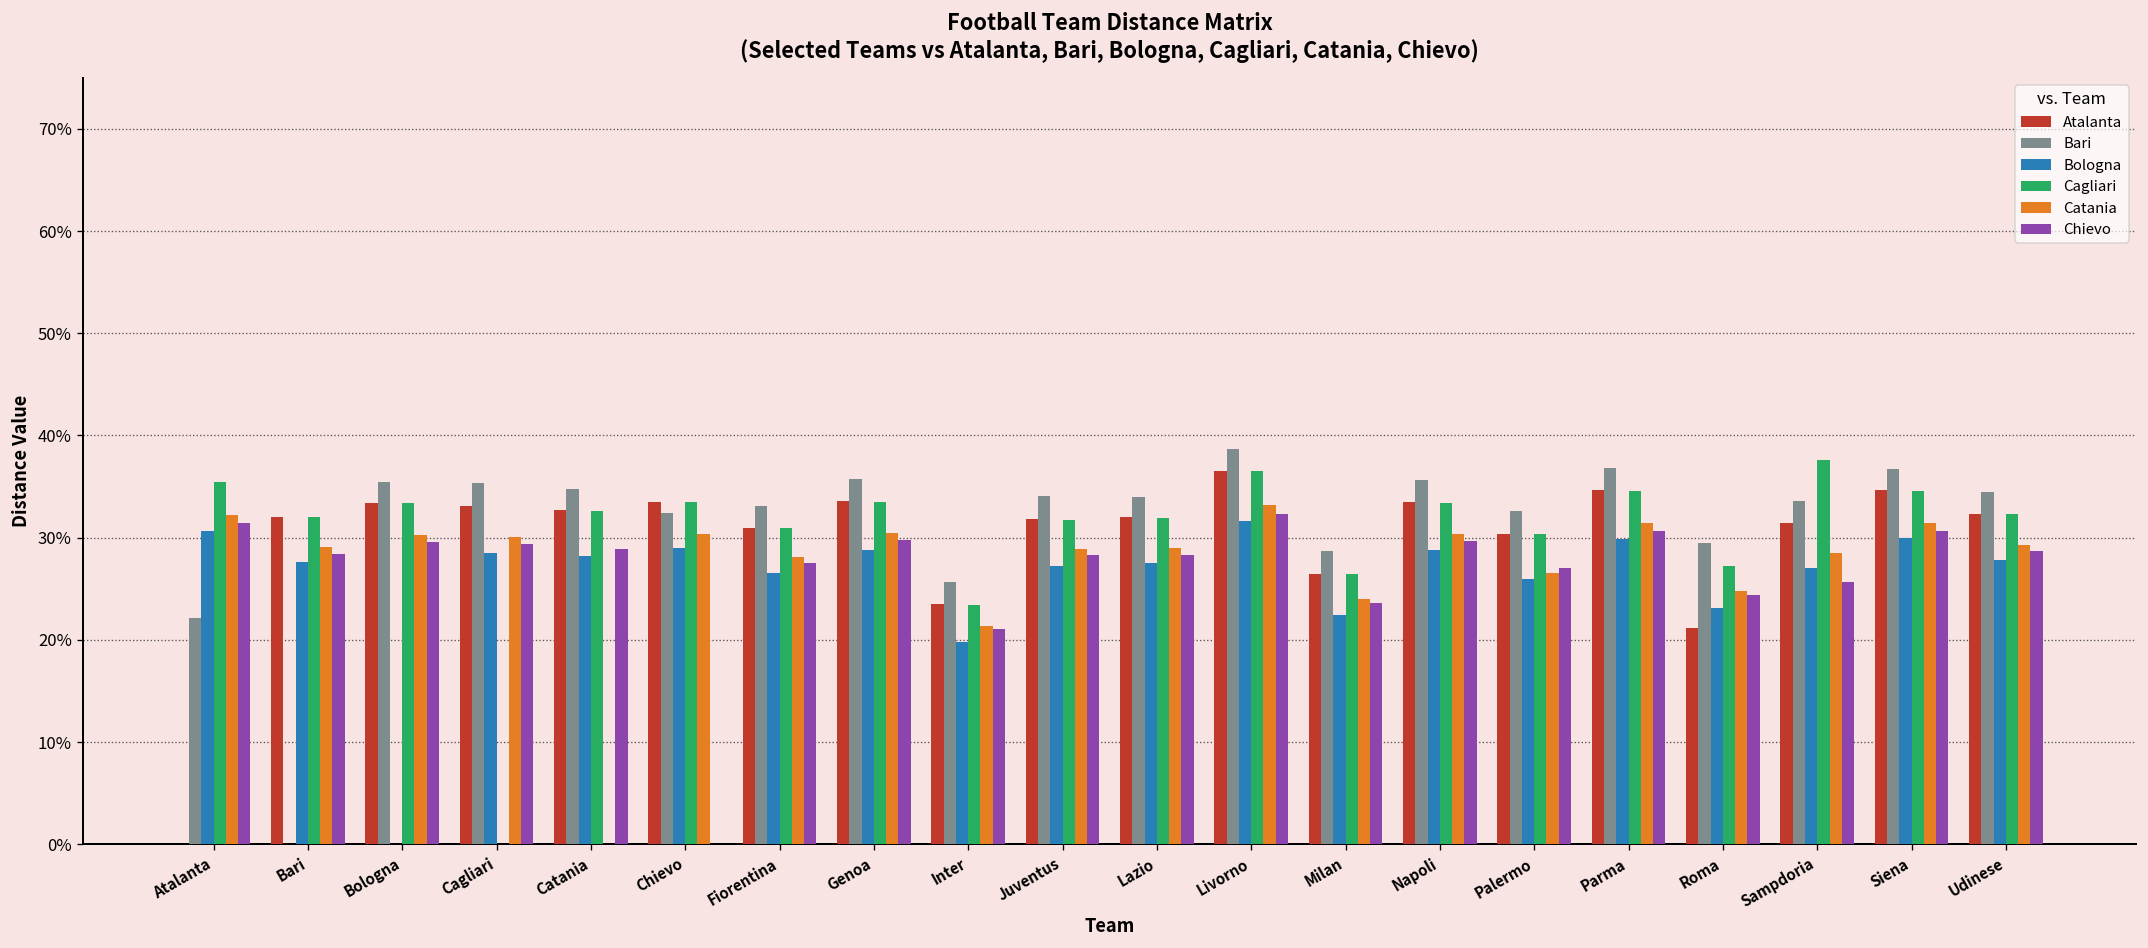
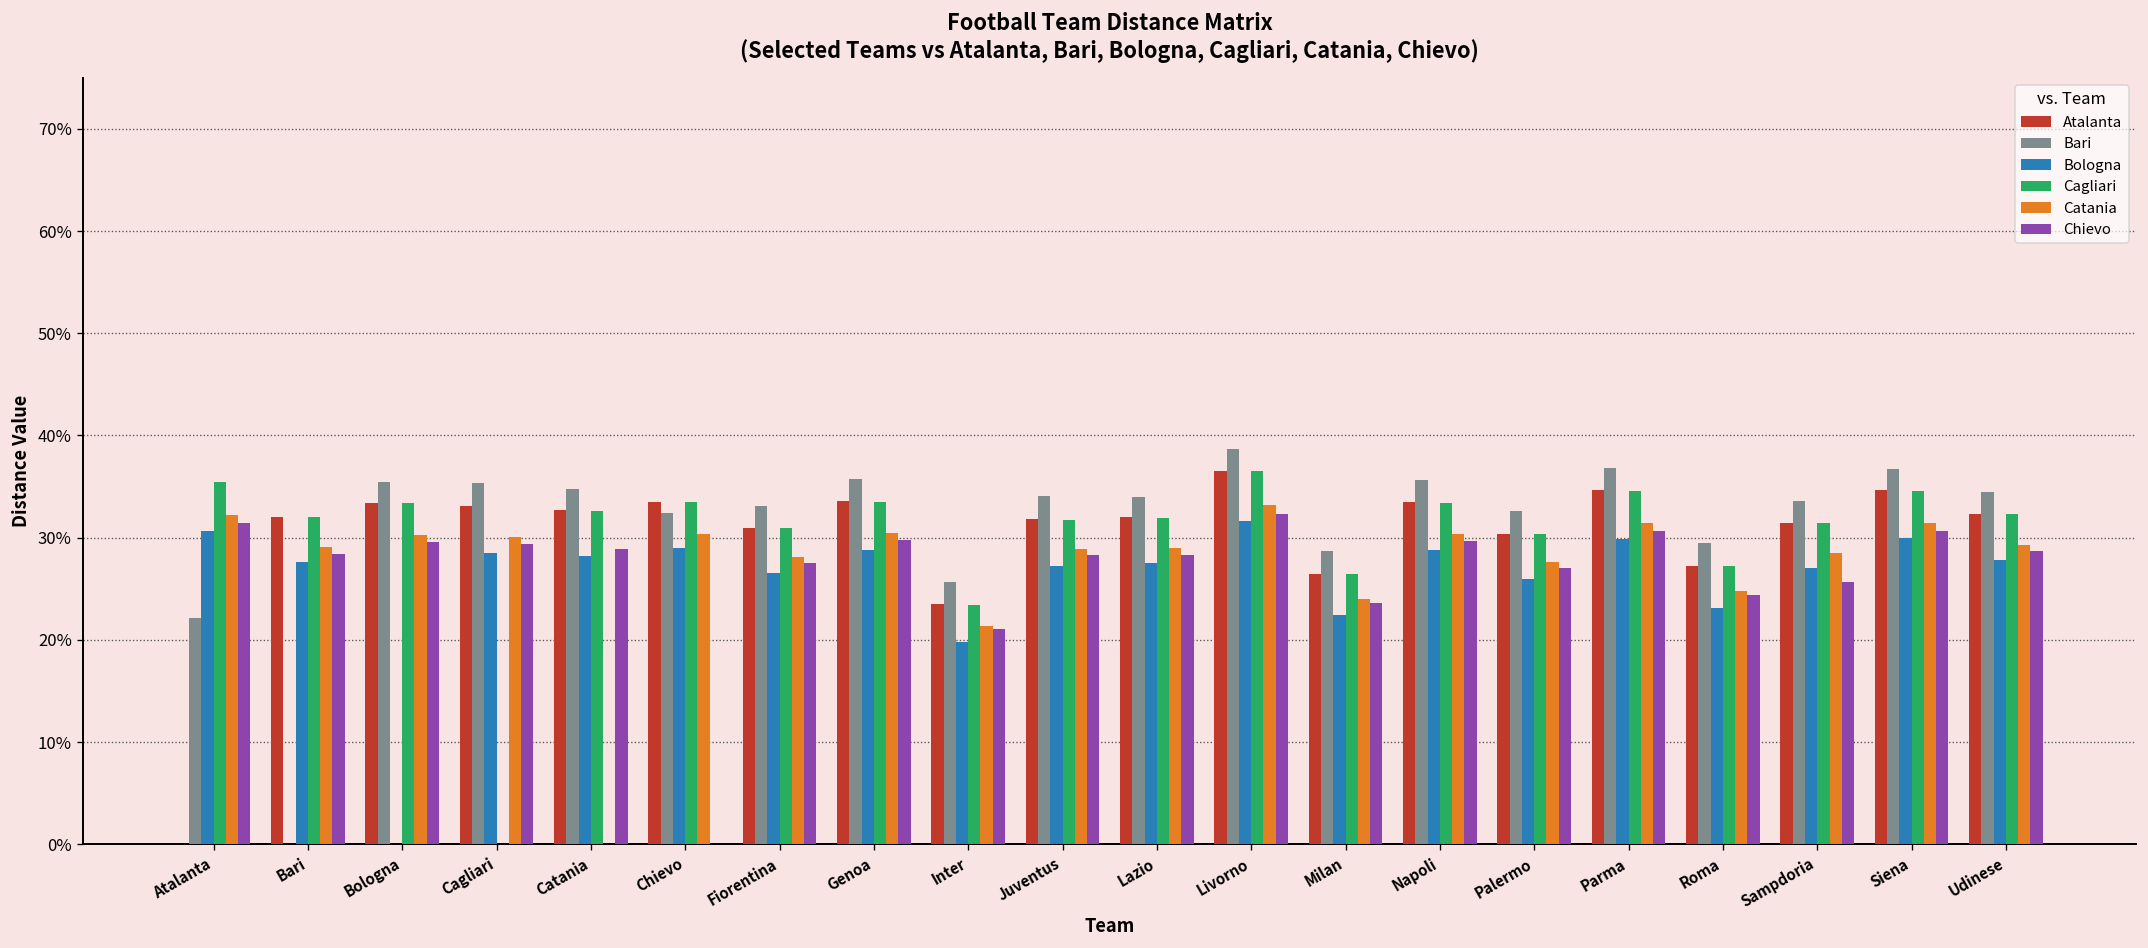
  {
    "Atalanta": {
      "Atalanta": "0%",
      "Bari": "32%",
      "Bologna": "33%",
      "Cagliari": "33%",
      "Catania": "33%",
      "Chievo": "34%",
      "Fiorentina": "31%",
      "Genoa": "34%",
      "Inter": "23%",
      "Juventus": "32%",
      "Lazio": "32%",
      "Livorno": "37%",
      "Milan": "26%",
      "Napoli": "33%",
      "Palermo": "30%",
      "Parma": "35%",
-     "Roma": "21%",
+     "Roma": "27%",
      "Sampdoria": "31%",
      "Siena": "35%",
      "Udinese": "32%"
    },
    "Bari": {
      "Atalanta": "22%",
      "Bari": "0%",
      "Bologna": "35%",
      "Cagliari": "35%",
      "Catania": "35%",
      "Chievo": "32%",
      "Fiorentina": "33%",
      "Genoa": "36%",
      "Inter": "26%",
      "Juventus": "34%",
      "Lazio": "34%",
      "Livorno": "39%",
      "Milan": "29%",
      "Napoli": "36%",
      "Palermo": "33%",
      "Parma": "37%",
      "Roma": "30%",
      "Sampdoria": "34%",
      "Siena": "37%",
      "Udinese": "34%"
    },
    "Bologna": {
      "Atalanta": "31%",
      "Bari": "28%",
      "Bologna": "0%",
      "Cagliari": "29%",
      "Catania": "28%",
      "Chievo": "29%",
      "Fiorentina": "27%",
      "Genoa": "29%",
      "Inter": "20%",
      "Juventus": "27%",
      "Lazio": "28%",
      "Livorno": "32%",
      "Milan": "22%",
      "Napoli": "29%",
      "Palermo": "26%",
      "Parma": "30%",
      "Roma": "23%",
      "Sampdoria": "27%",
      "Siena": "30%",
      "Udinese": "28%"
    },
    "Cagliari": {
      "Atalanta": "35%",
      "Bari": "32%",
      "Bologna": "33%",
      "Cagliari": "0%",
      "Catania": "33%",
      "Chievo": "33%",
      "Fiorentina": "31%",
      "Genoa": "33%",
      "Inter": "23%",
      "Juventus": "32%",
      "Lazio": "32%",
      "Livorno": "36%",
      "Milan": "26%",
      "Napoli": "33%",
      "Palermo": "30%",
      "Parma": "35%",
      "Roma": "27%",
-     "Sampdoria": "38%",
+     "Sampdoria": "31%",
      "Siena": "35%",
      "Udinese": "32%"
    },
    "Catania": {
      "Atalanta": "32%",
      "Bari": "29%",
      "Bologna": "30%",
      "Cagliari": "30%",
      "Catania": "0%",
      "Chievo": "30%",
      "Fiorentina": "28%",
      "Genoa": "30%",
      "Inter": "21%",
      "Juventus": "29%",
      "Lazio": "29%",
      "Livorno": "33%",
      "Milan": "24%",
      "Napoli": "30%",
-     "Palermo": "27%",
+     "Palermo": "28%",
      "Parma": "31%",
      "Roma": "25%",
      "Sampdoria": "29%",
      "Siena": "31%",
      "Udinese": "29%"
    },
    "Chievo": {
      "Atalanta": "31%",
      "Bari": "28%",
      "Bologna": "30%",
      "Cagliari": "29%",
      "Catania": "29%",
      "Chievo": "0%",
      "Fiorentina": "28%",
      "Genoa": "30%",
      "Inter": "21%",
      "Juventus": "28%",
      "Lazio": "28%",
      "Livorno": "32%",
      "Milan": "24%",
      "Napoli": "30%",
      "Palermo": "27%",
      "Parma": "31%",
      "Roma": "24%",
      "Sampdoria": "26%",
      "Siena": "31%",
      "Udinese": "29%"
    }
  }
